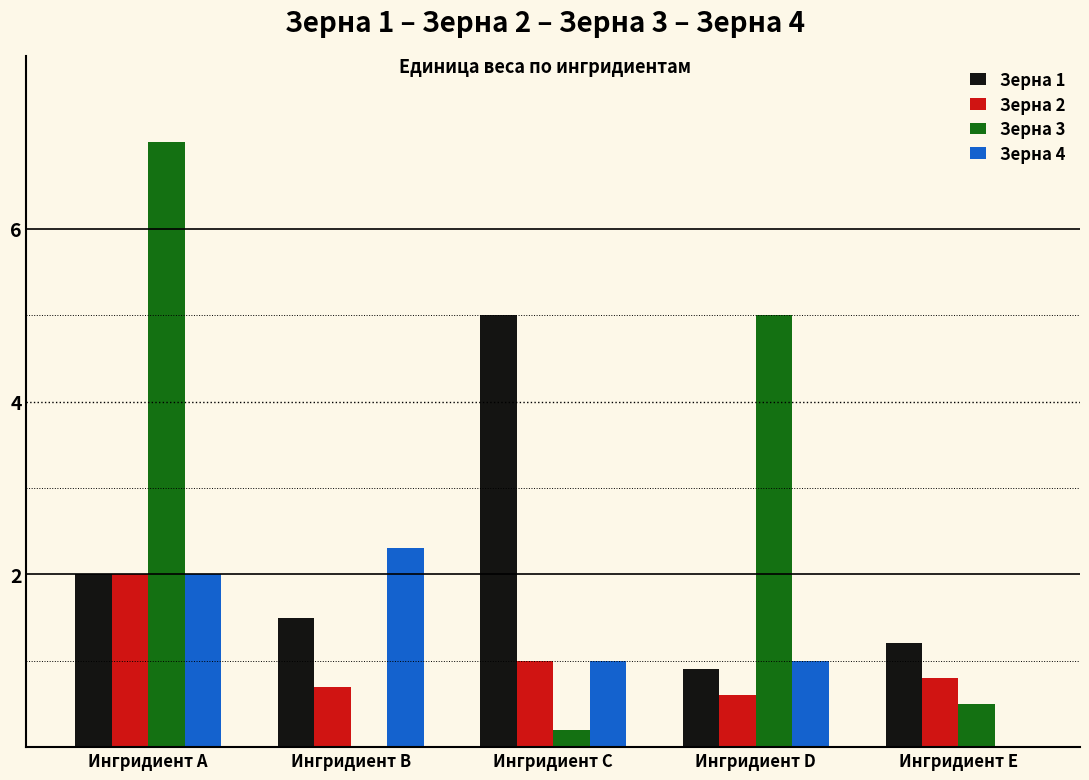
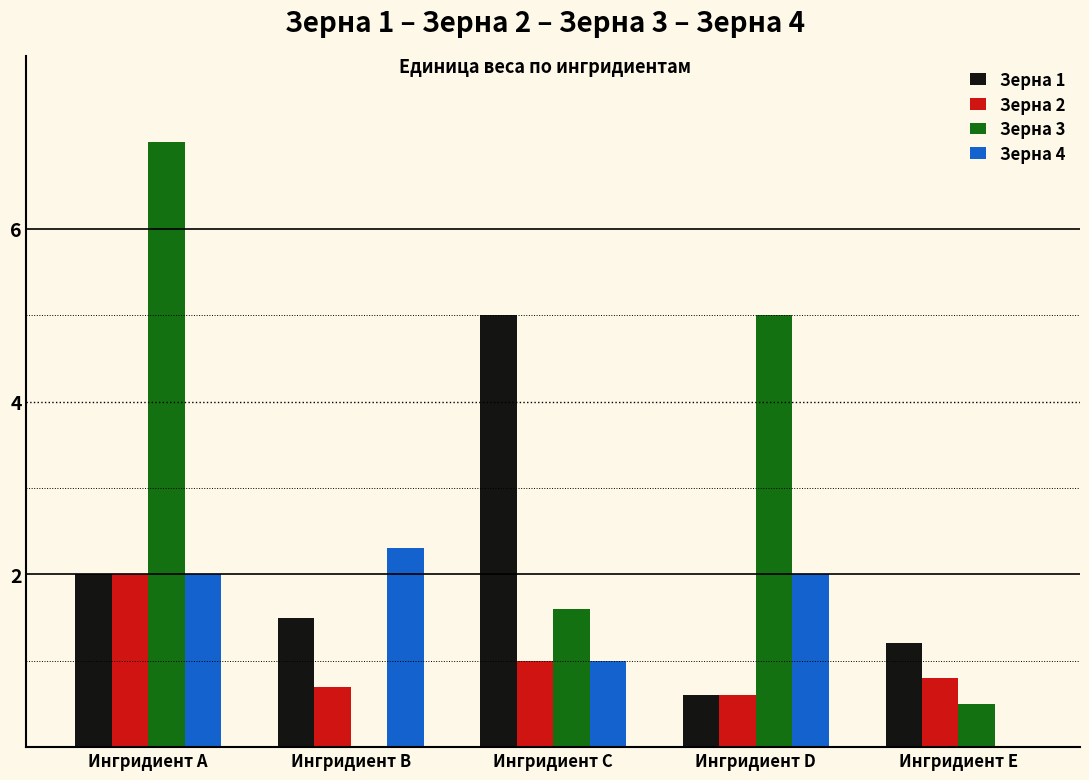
  {
    "Зерна 1": {
      "Ингридиент А": 2.0,
      "Ингридиент B": 1.5,
      "Ингридиент C": 5.0,
-     "Ингридиент D": 0.9,
+     "Ингридиент D": 0.6,
      "Ингридиент E": 1.2
    },
    "Зерна 2": {
      "Ингридиент А": 2.0,
      "Ингридиент B": 0.7,
      "Ингридиент C": 1.0,
      "Ингридиент D": 0.6,
      "Ингридиент E": 0.8
    },
    "Зерна 3": {
      "Ингридиент А": 7.0,
      "Ингридиент B": 0.0,
-     "Ингридиент C": 0.2,
+     "Ингридиент C": 1.6,
      "Ингридиент D": 5.0,
      "Ингридиент E": 0.5
    },
    "Зерна 4": {
      "Ингридиент А": 2,
      "Ингридиент B": 2.3,
      "Ингридиент C": 1,
-     "Ингридиент D": 1,
+     "Ингридиент D": 2,
      "Ингридиент E": 0
    }
  }
